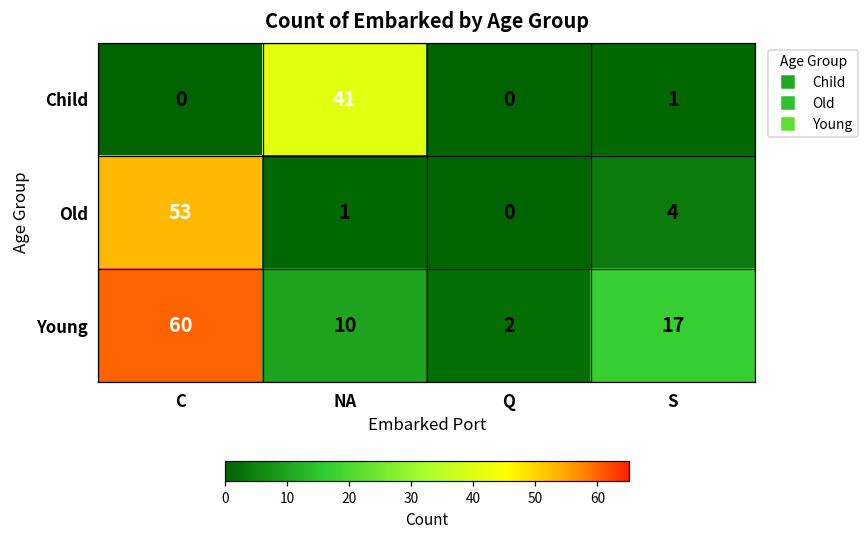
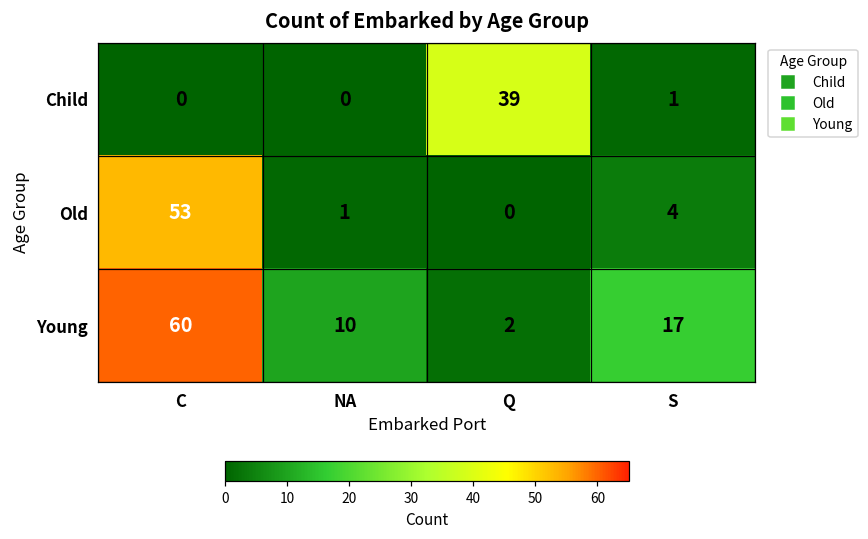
  {
    "Child": {
      "C": 0,
-     "NA": 41,
-     "Q": 0,
+     "NA": 0,
+     "Q": 39,
      "S": 1
    },
    "Old": {
      "C": 53,
      "NA": 1,
      "Q": 0,
      "S": 4
    },
    "Young": {
      "C": 60,
      "NA": 10,
      "Q": 2,
      "S": 17
    }
  }
